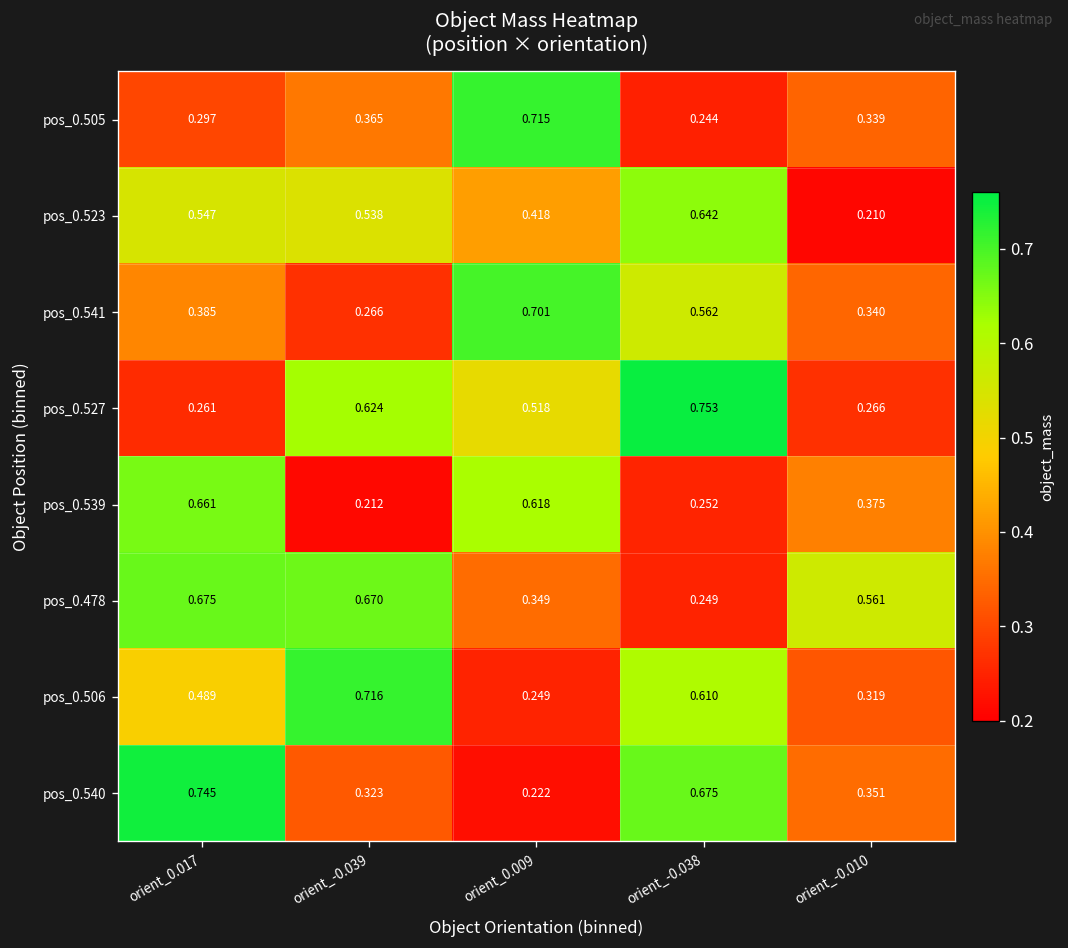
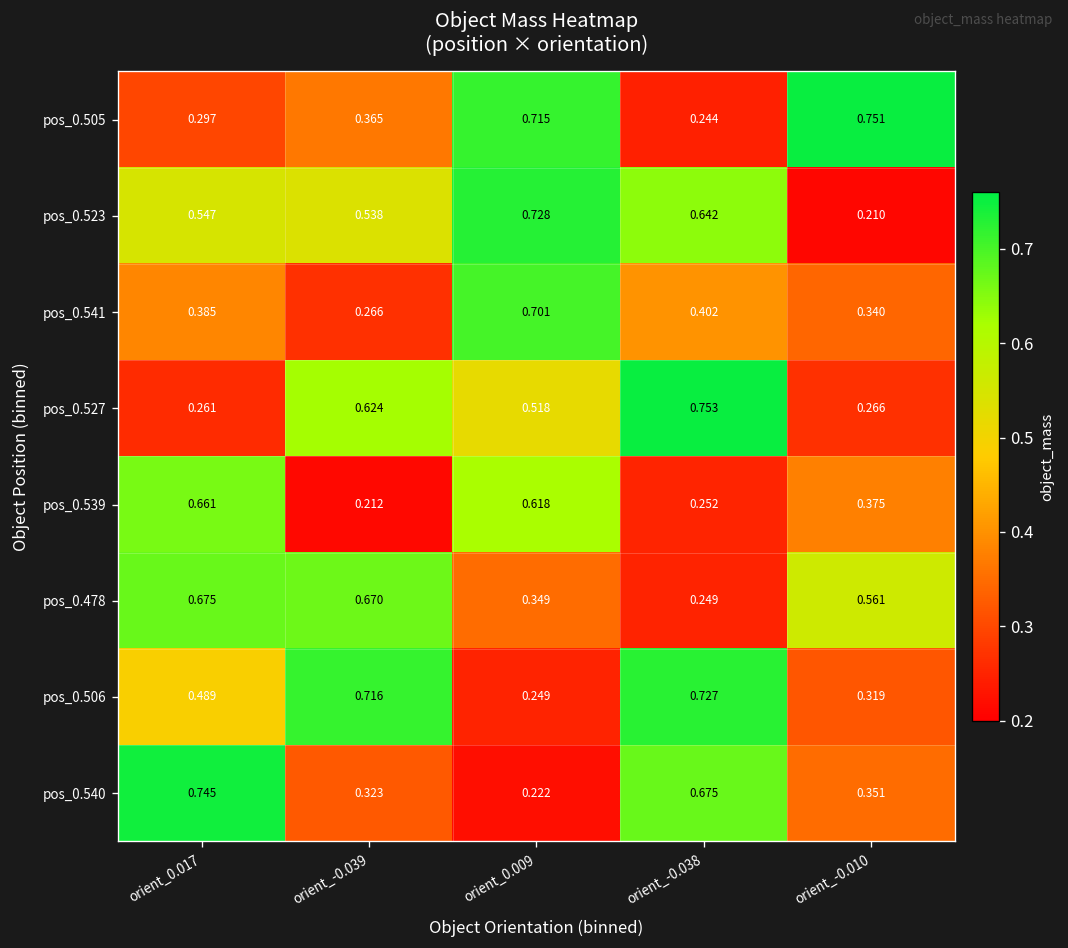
  {
    "pos_0.505": {
      "orient_0.017": 0.297,
      "orient_-0.039": 0.365,
      "orient_0.009": 0.715,
      "orient_-0.038": 0.244,
-     "orient_-0.010": 0.339
+     "orient_-0.010": 0.751
    },
    "pos_0.523": {
      "orient_0.017": 0.547,
      "orient_-0.039": 0.538,
-     "orient_0.009": 0.418,
+     "orient_0.009": 0.728,
      "orient_-0.038": 0.642,
      "orient_-0.010": 0.210
    },
    "pos_0.541": {
      "orient_0.017": 0.385,
      "orient_-0.039": 0.266,
      "orient_0.009": 0.701,
-     "orient_-0.038": 0.562,
+     "orient_-0.038": 0.402,
      "orient_-0.010": 0.340
    },
    "pos_0.527": {
      "orient_0.017": 0.261,
      "orient_-0.039": 0.624,
      "orient_0.009": 0.518,
      "orient_-0.038": 0.753,
      "orient_-0.010": 0.266
    },
    "pos_0.539": {
      "orient_0.017": 0.661,
      "orient_-0.039": 0.212,
      "orient_0.009": 0.618,
      "orient_-0.038": 0.252,
      "orient_-0.010": 0.375
    },
    "pos_0.478": {
      "orient_0.017": 0.675,
      "orient_-0.039": 0.670,
      "orient_0.009": 0.349,
      "orient_-0.038": 0.249,
      "orient_-0.010": 0.561
    },
    "pos_0.506": {
      "orient_0.017": 0.489,
      "orient_-0.039": 0.716,
      "orient_0.009": 0.249,
-     "orient_-0.038": 0.610,
+     "orient_-0.038": 0.727,
      "orient_-0.010": 0.319
    },
    "pos_0.540": {
      "orient_0.017": 0.745,
      "orient_-0.039": 0.323,
      "orient_0.009": 0.222,
      "orient_-0.038": 0.675,
      "orient_-0.010": 0.351
    }
  }
